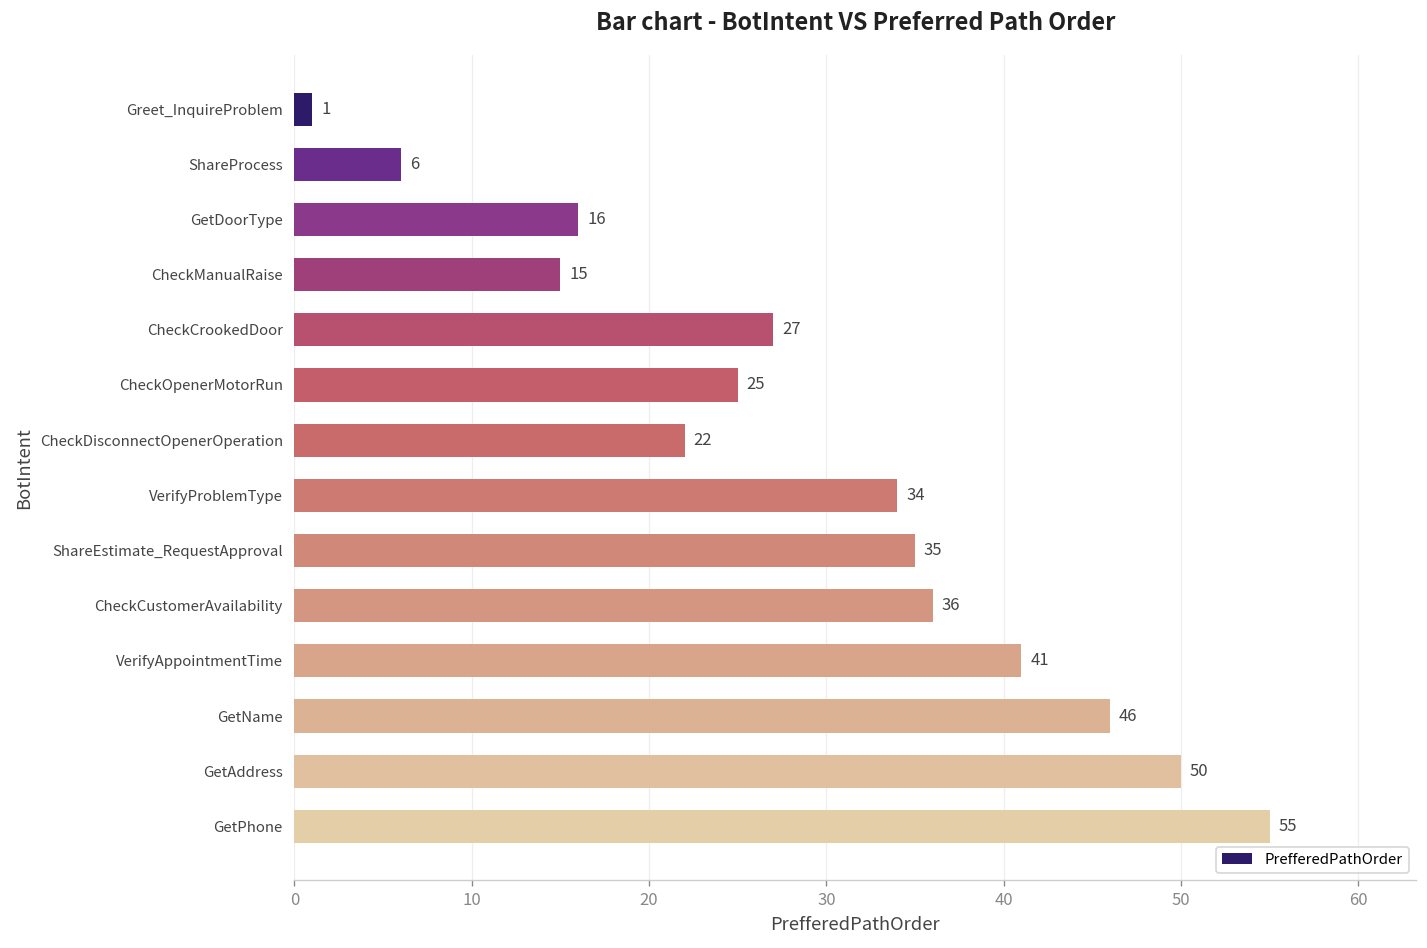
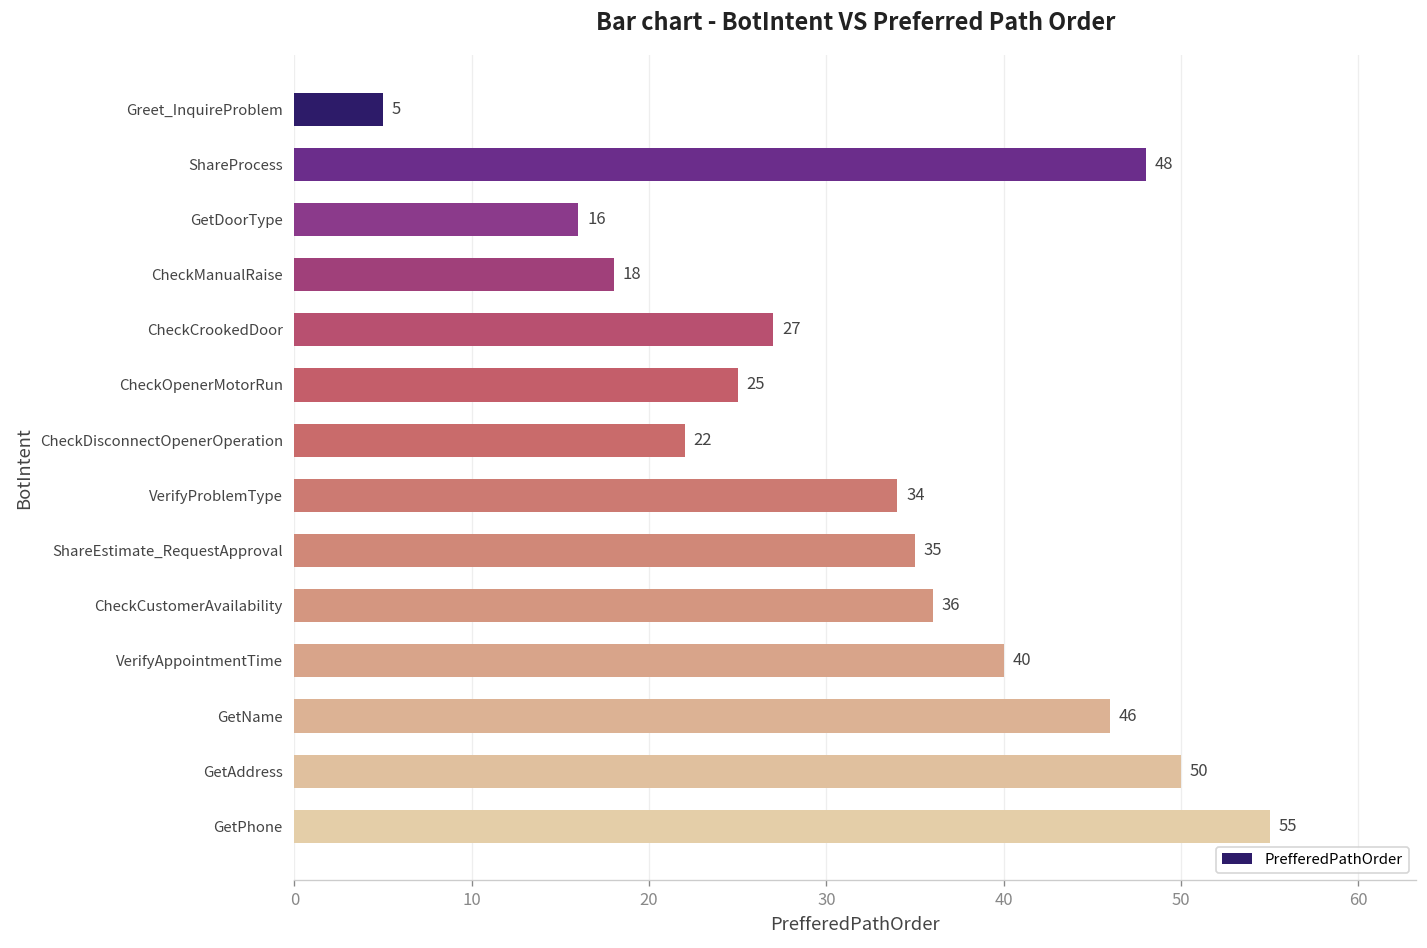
  {
-   "Greet_InquireProblem": 1,
-   "ShareProcess": 6,
+   "Greet_InquireProblem": 5,
+   "ShareProcess": 48,
    "GetDoorType": 16,
-   "CheckManualRaise": 15,
+   "CheckManualRaise": 18,
    "CheckCrookedDoor": 27,
    "CheckOpenerMotorRun": 25,
    "CheckDisconnectOpenerOperation": 22,
    "VerifyProblemType": 34,
    "ShareEstimate_RequestApproval": 35,
    "CheckCustomerAvailability": 36,
-   "VerifyAppointmentTime": 41,
+   "VerifyAppointmentTime": 40,
    "GetName": 46,
    "GetAddress": 50,
    "GetPhone": 55
  }
